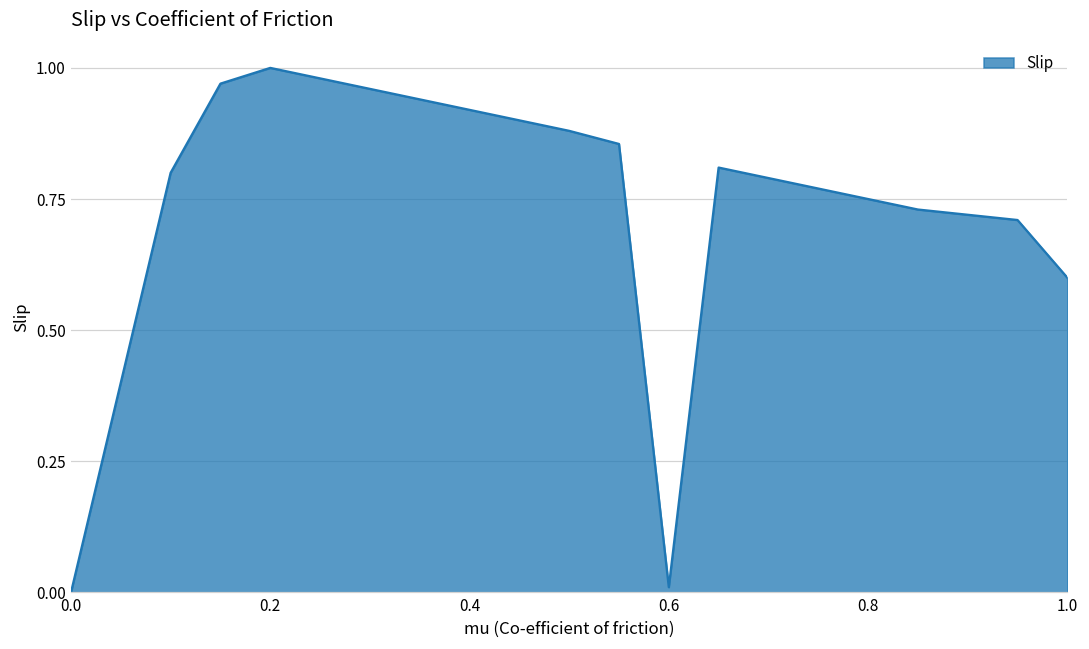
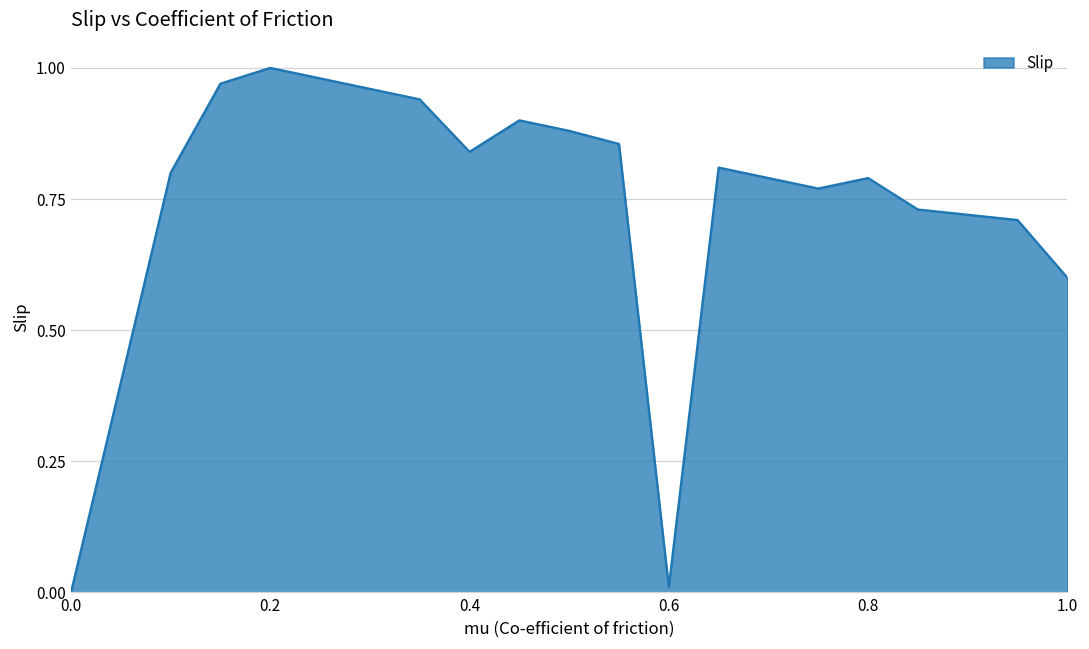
  {
    "0.0": 0.00,
    "0.2": 1.00,
-   "0.4": 0.92,
+   "0.4": 0.84,
    "0.6": 0.01,
-   "0.8": 0.75,
+   "0.8": 0.79,
    "1.0": 0.60
  }
